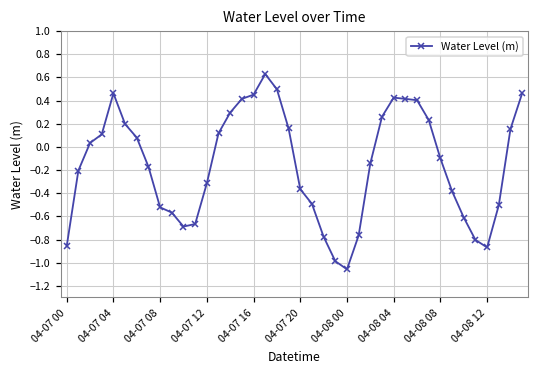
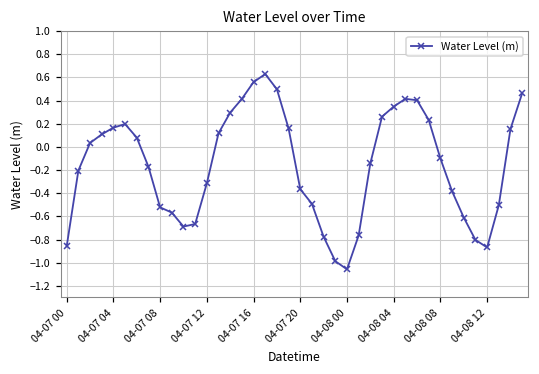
  {
    "04-07 00": -0.86,
-   "04-07 04": 0.46,
+   "04-07 04": 0.17,
    "04-07 08": -0.52,
    "04-07 12": -0.31,
-   "04-07 16": 0.45,
+   "04-07 16": 0.56,
    "04-07 20": -0.36,
    "04-08 00": -1.06,
-   "04-08 04": 0.43,
+   "04-08 04": 0.35,
    "04-08 08": -0.10,
    "04-08 12": -0.87
  }
